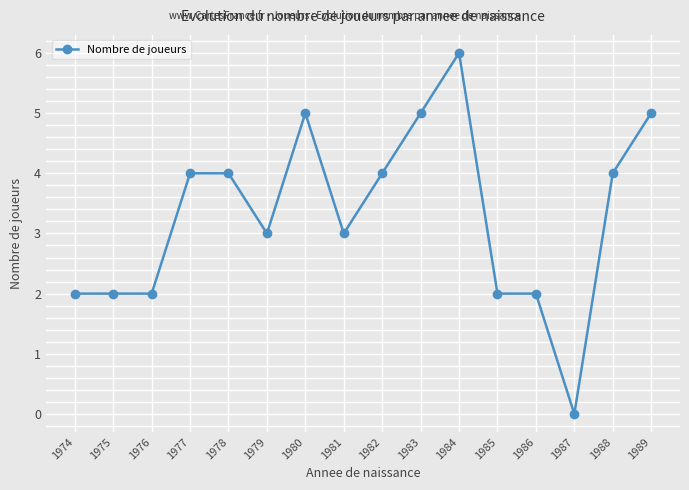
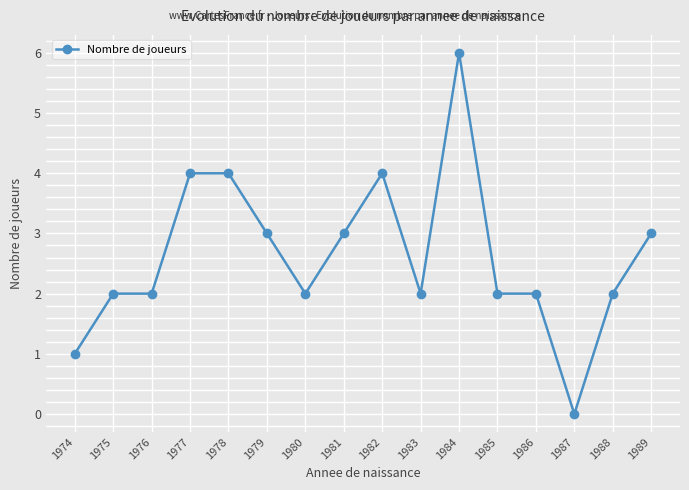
  {
-   "1974": 2,
+   "1974": 1,
    "1975": 2,
    "1976": 2,
    "1977": 4,
    "1978": 4,
    "1979": 3,
-   "1980": 5,
+   "1980": 2,
    "1981": 3,
    "1982": 4,
-   "1983": 5,
+   "1983": 2,
    "1984": 6,
    "1985": 2,
    "1986": 2,
    "1987": 0,
-   "1988": 4,
-   "1989": 5
+   "1988": 2,
+   "1989": 3
  }
